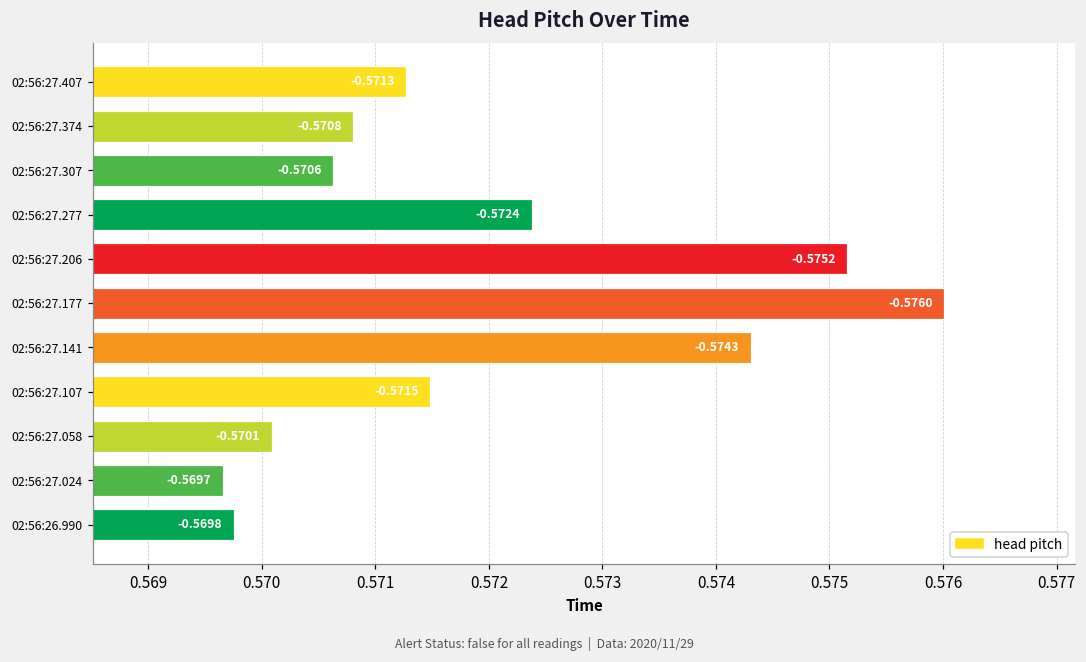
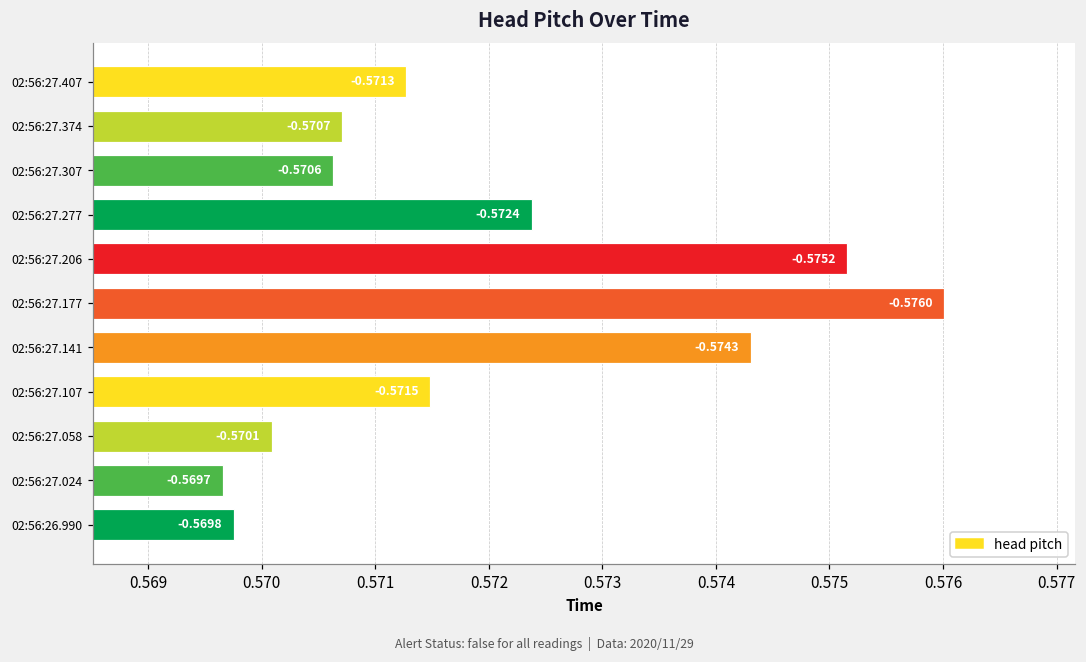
  {
-   "02:56:27.374": -0.5708
+   "02:56:27.374": -0.5707
  }
